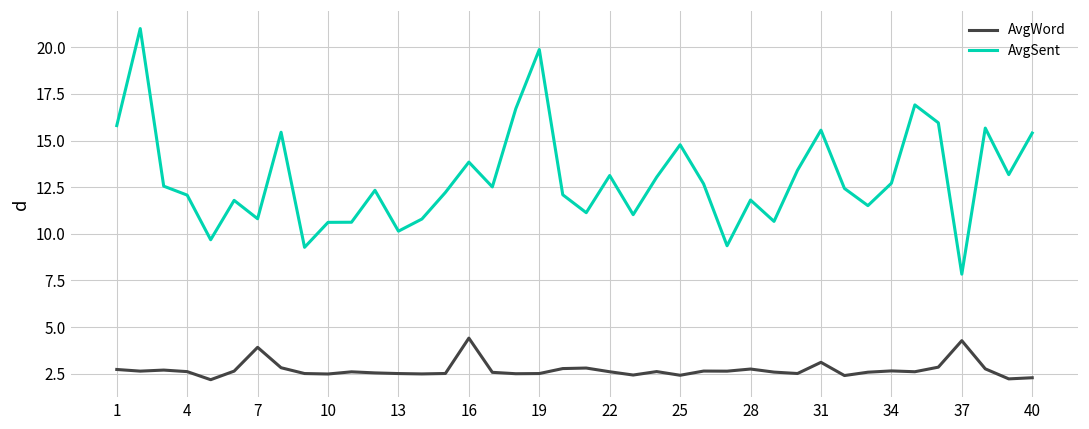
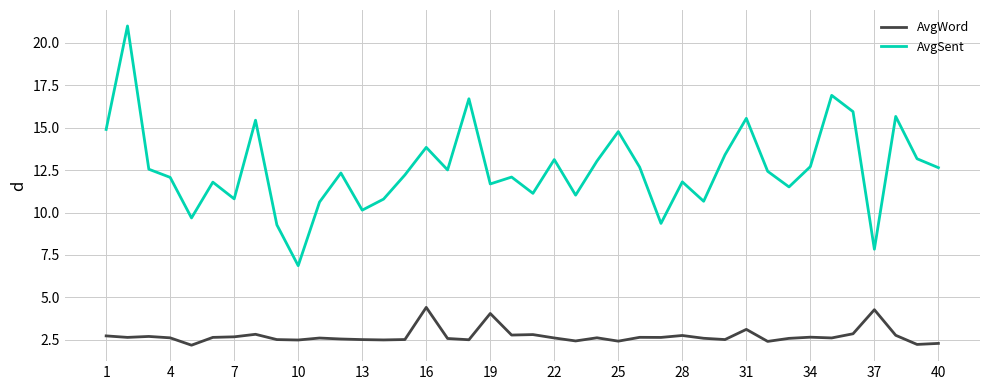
  {
    "AvgWord": {
      "1": 2.7,
      "4": 2.6,
-     "7": 3.9,
+     "7": 2.7,
      "10": 2.5,
      "13": 2.5,
      "16": 4.4,
-     "19": 2.5,
+     "19": 4.1,
      "22": 2.6,
      "25": 2.4,
      "28": 2.8,
      "31": 3.1,
      "34": 2.7,
      "37": 4.3,
      "40": 2.3
    },
    "AvgSent": {
-     "1": 15.8,
+     "1": 14.9,
      "4": 12.1,
      "7": 10.8,
-     "10": 10.6,
+     "10": 6.9,
      "13": 10.1,
      "16": 13.8,
-     "19": 19.9,
+     "19": 11.7,
      "22": 13.1,
      "25": 14.8,
      "28": 11.8,
      "31": 15.6,
      "34": 12.7,
      "37": 7.8,
-     "40": 15.4
+     "40": 12.6
    }
  }
